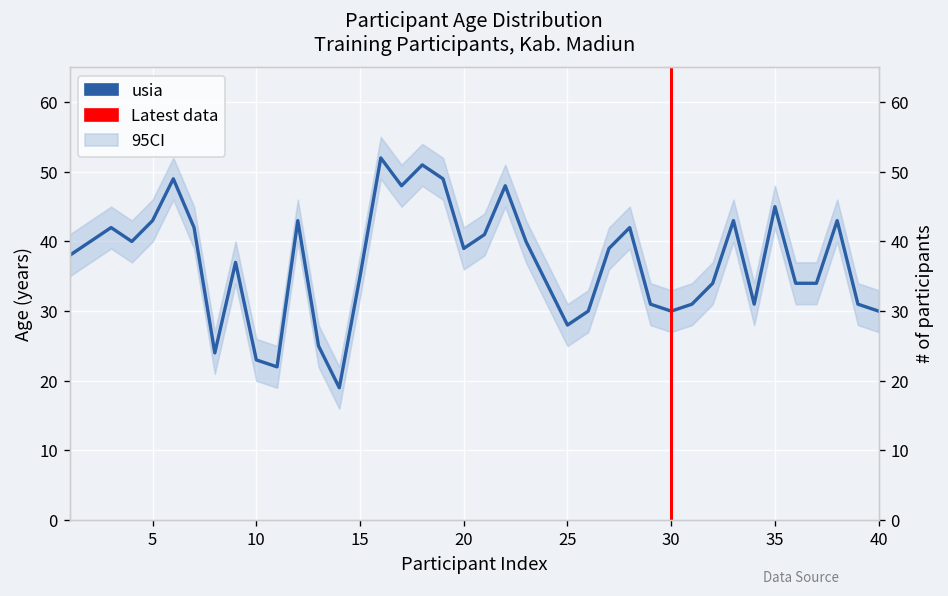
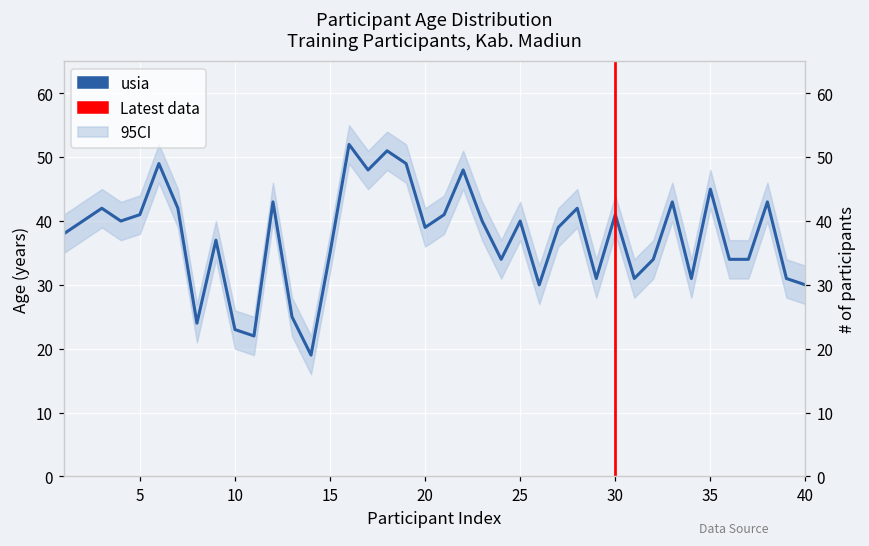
  {
    "usia": {
-     "5": 43,
+     "5": 41,
      "10": 23,
      "15": 35,
      "20": 39,
-     "25": 28,
-     "30": 30,
+     "25": 40,
+     "30": 41,
      "35": 45,
      "40": 30
    }
  }
